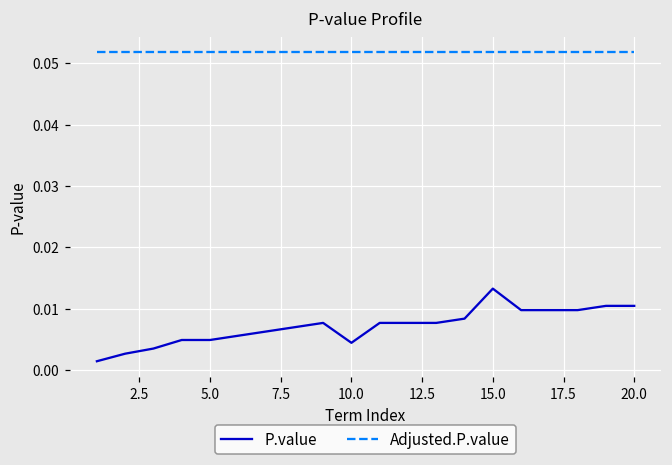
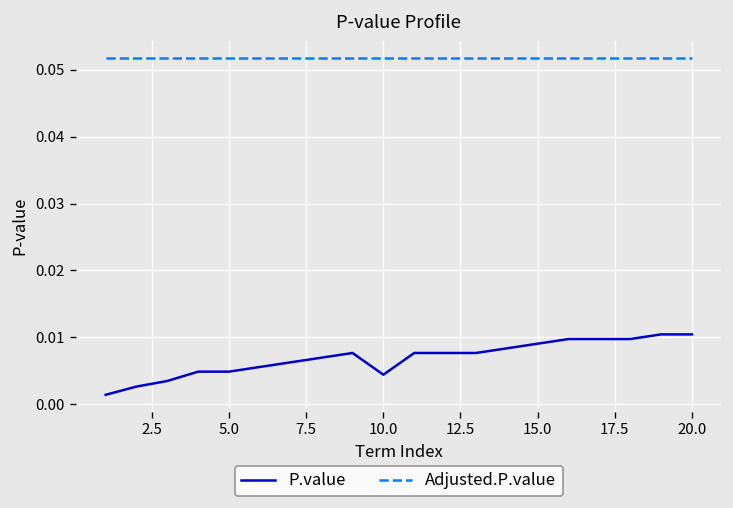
  {
    "P.value": {
      "5.0": 0.005,
      "10.0": 0.004,
-     "15.0": 0.013,
+     "15.0": 0.009,
      "20.0": 0.010
    },
    "Adjusted.P.value": {
      "5.0": 0.052,
      "10.0": 0.052,
      "15.0": 0.052,
      "20.0": 0.052
    }
  }
